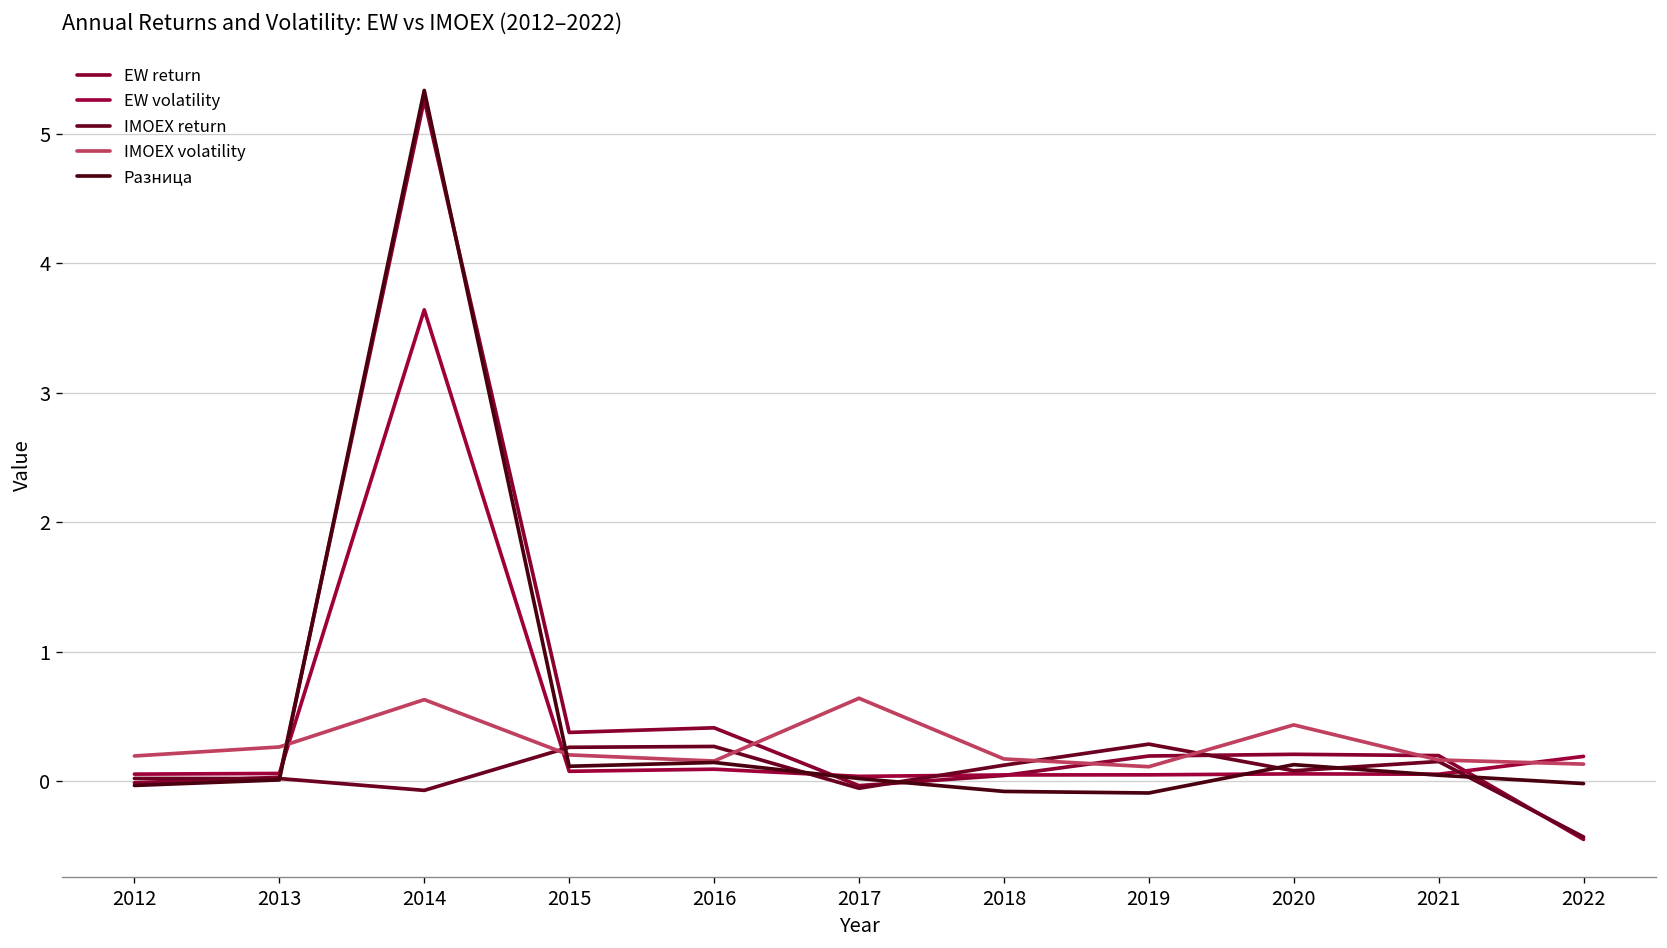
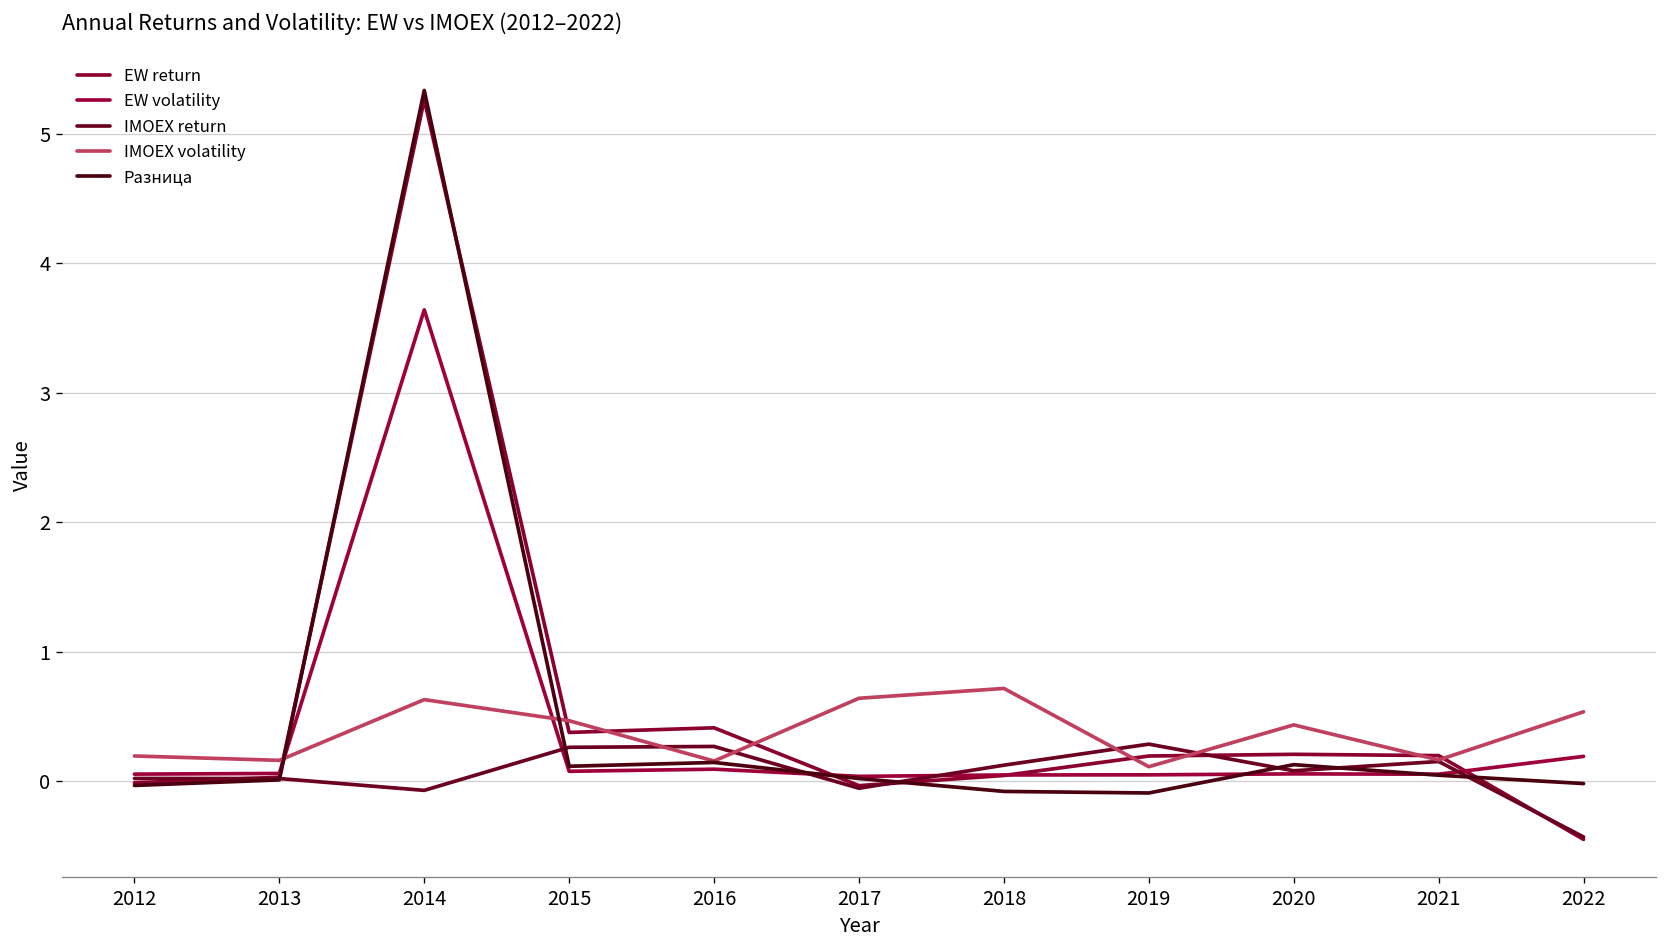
  {
    "IMOEX volatility": {
      "2012": 0.19,
-     "2013": 0.26,
+     "2013": 0.16,
      "2014": 0.63,
-     "2015": 0.20,
+     "2015": 0.47,
      "2017": 0.64,
-     "2018": 0.17,
+     "2018": 0.72,
      "2019": 0.11,
      "2020": 0.43,
-     "2022": 0.13
+     "2022": 0.54
    }
  }
